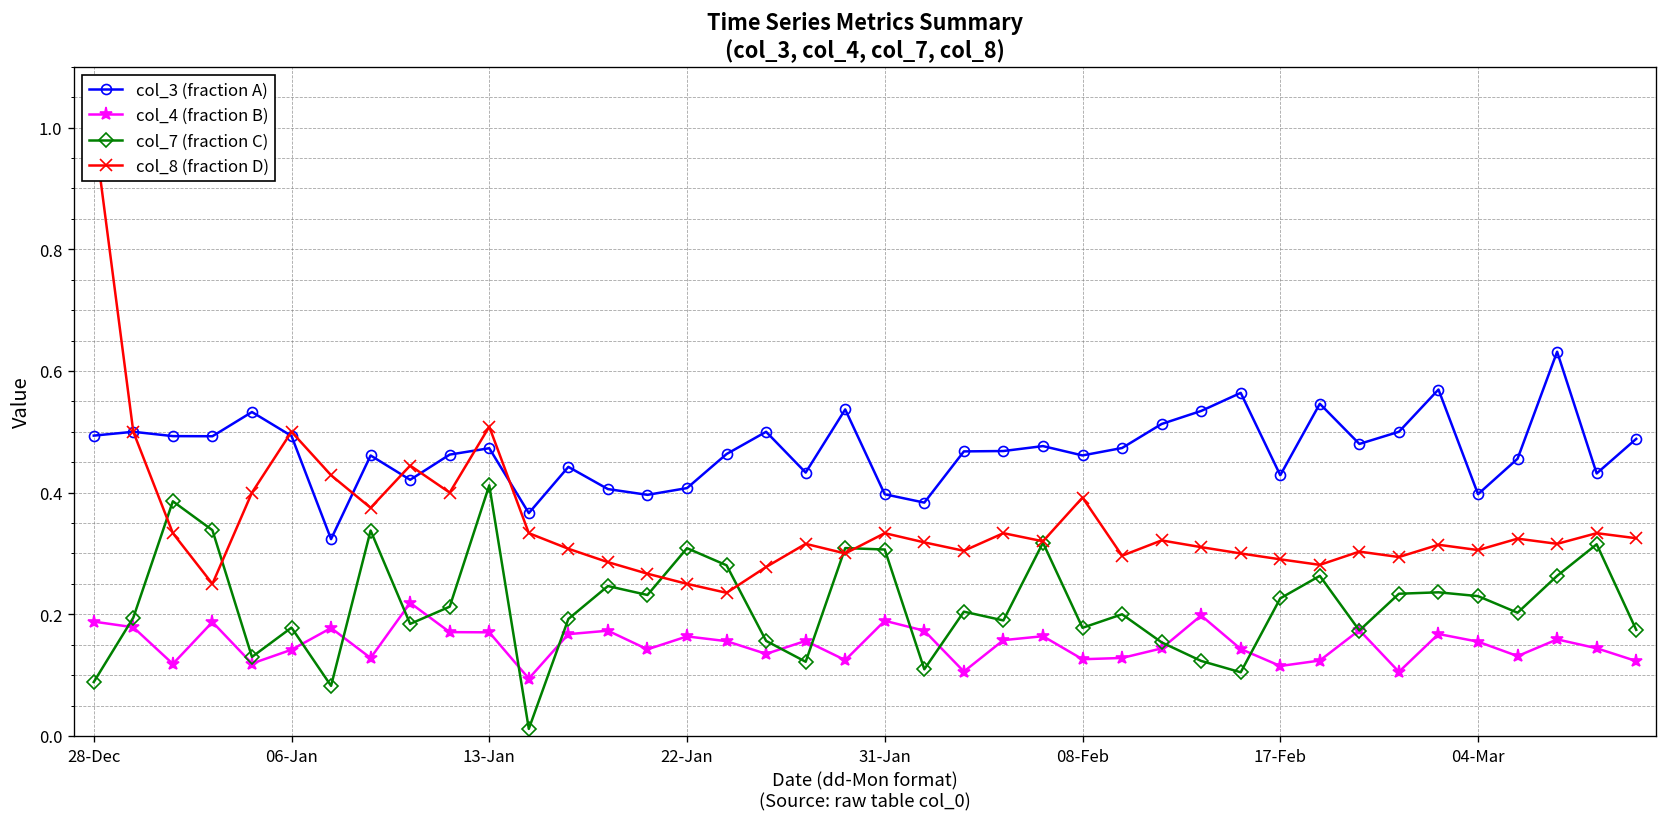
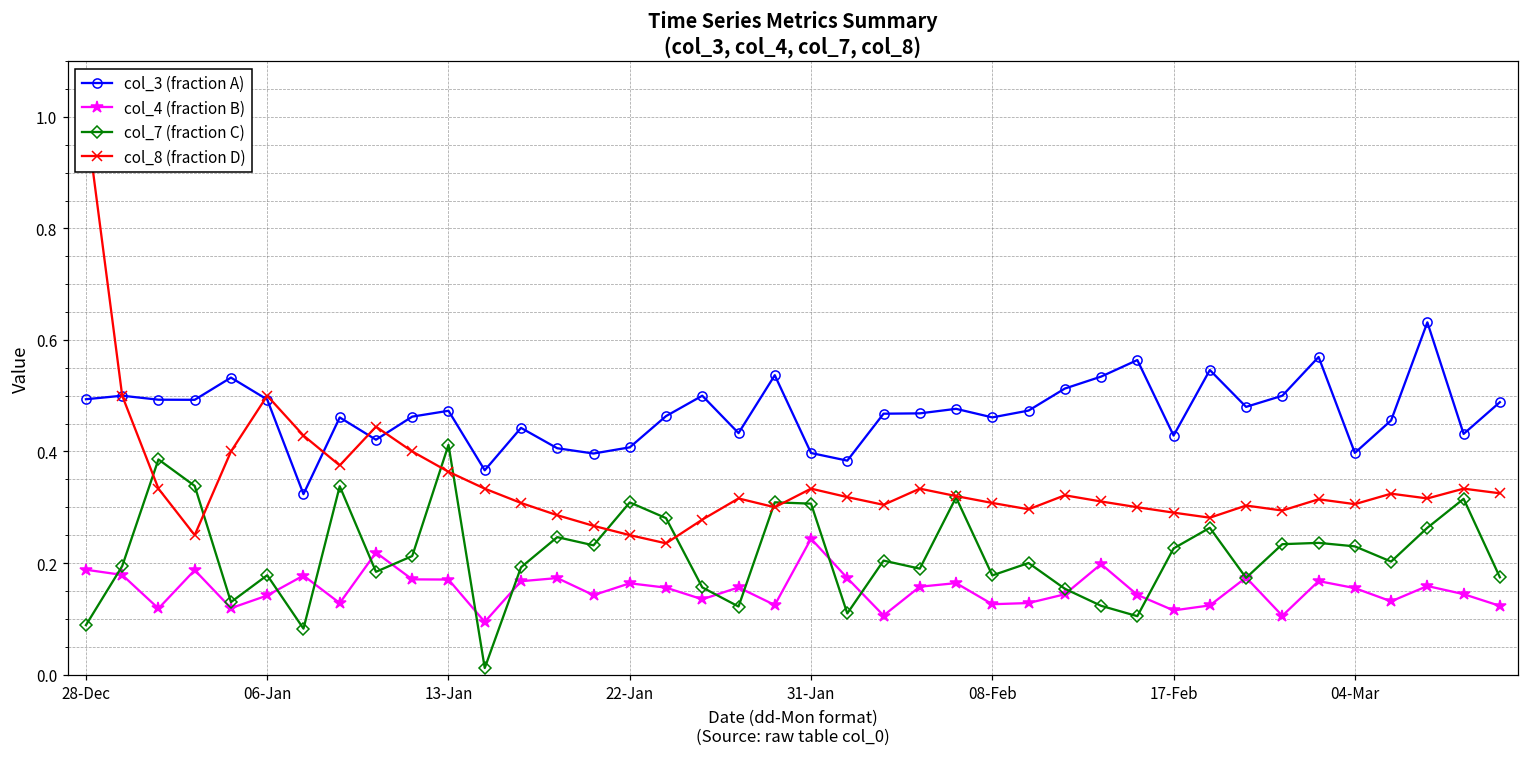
  {
    "col_3 (fraction A)": {
      "28-Dec": 0.49,
      "06-Jan": 0.49,
      "13-Jan": 0.47,
      "22-Jan": 0.41,
      "31-Jan": 0.40,
      "08-Feb": 0.46,
      "17-Feb": 0.43,
      "04-Mar": 0.40
    },
    "col_4 (fraction B)": {
      "28-Dec": 0.19,
      "06-Jan": 0.14,
      "13-Jan": 0.17,
      "22-Jan": 0.16,
-     "31-Jan": 0.19,
+     "31-Jan": 0.24,
      "08-Feb": 0.13,
      "17-Feb": 0.11,
      "04-Mar": 0.15
    },
    "col_7 (fraction C)": {
      "28-Dec": 0.09,
      "06-Jan": 0.18,
      "13-Jan": 0.41,
      "22-Jan": 0.31,
      "31-Jan": 0.31,
      "08-Feb": 0.18,
      "17-Feb": 0.23,
      "04-Mar": 0.23
    },
    "col_8 (fraction D)": {
      "06-Jan": 0.50,
-     "13-Jan": 0.51,
+     "13-Jan": 0.36,
      "22-Jan": 0.25,
      "31-Jan": 0.33,
-     "08-Feb": 0.39,
+     "08-Feb": 0.31,
      "17-Feb": 0.29,
      "04-Mar": 0.31
    }
  }
